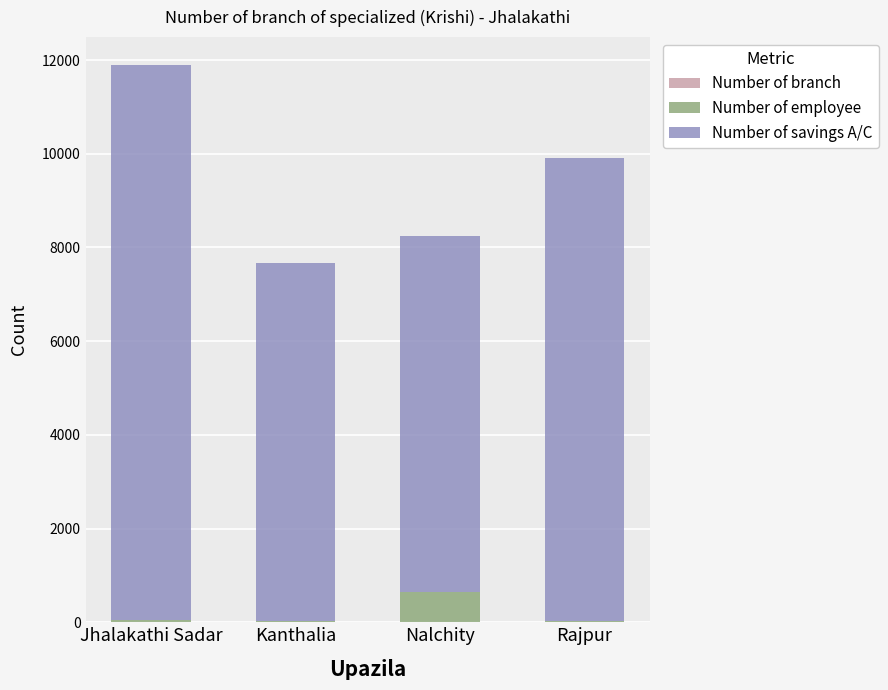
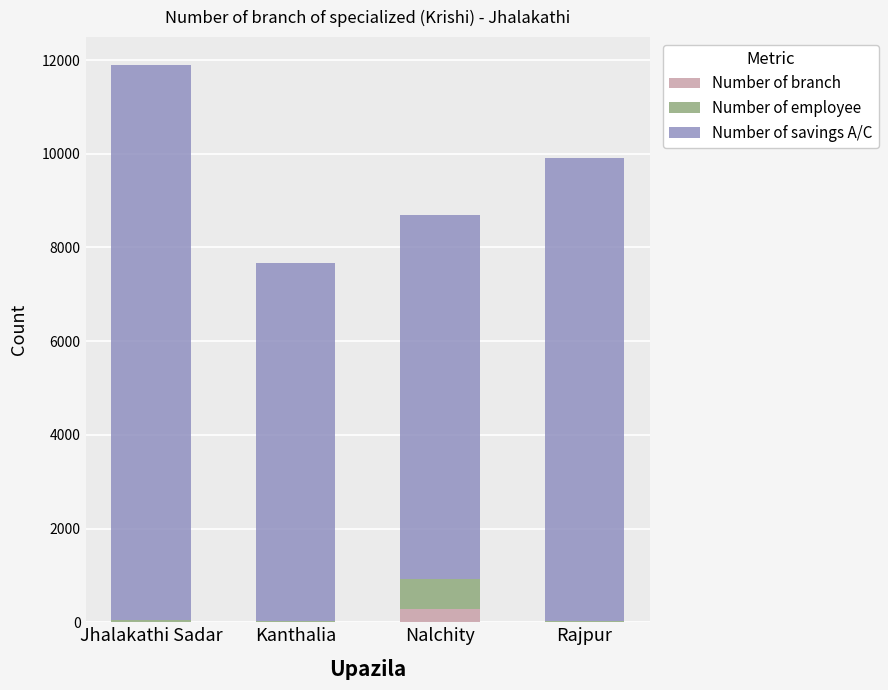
  {
    "Number of branch": {
-     "Nalchity": 0
+     "Nalchity": 300
    },
    "Number of employee": {
      "Nalchity": 700
    },
    "Number of savings A/C": {
      "Jhalakathi Sadar": 11800,
      "Kanthalia": 7600,
-     "Nalchity": 7600,
+     "Nalchity": 7800,
      "Rajpur": 9900
    }
  }
